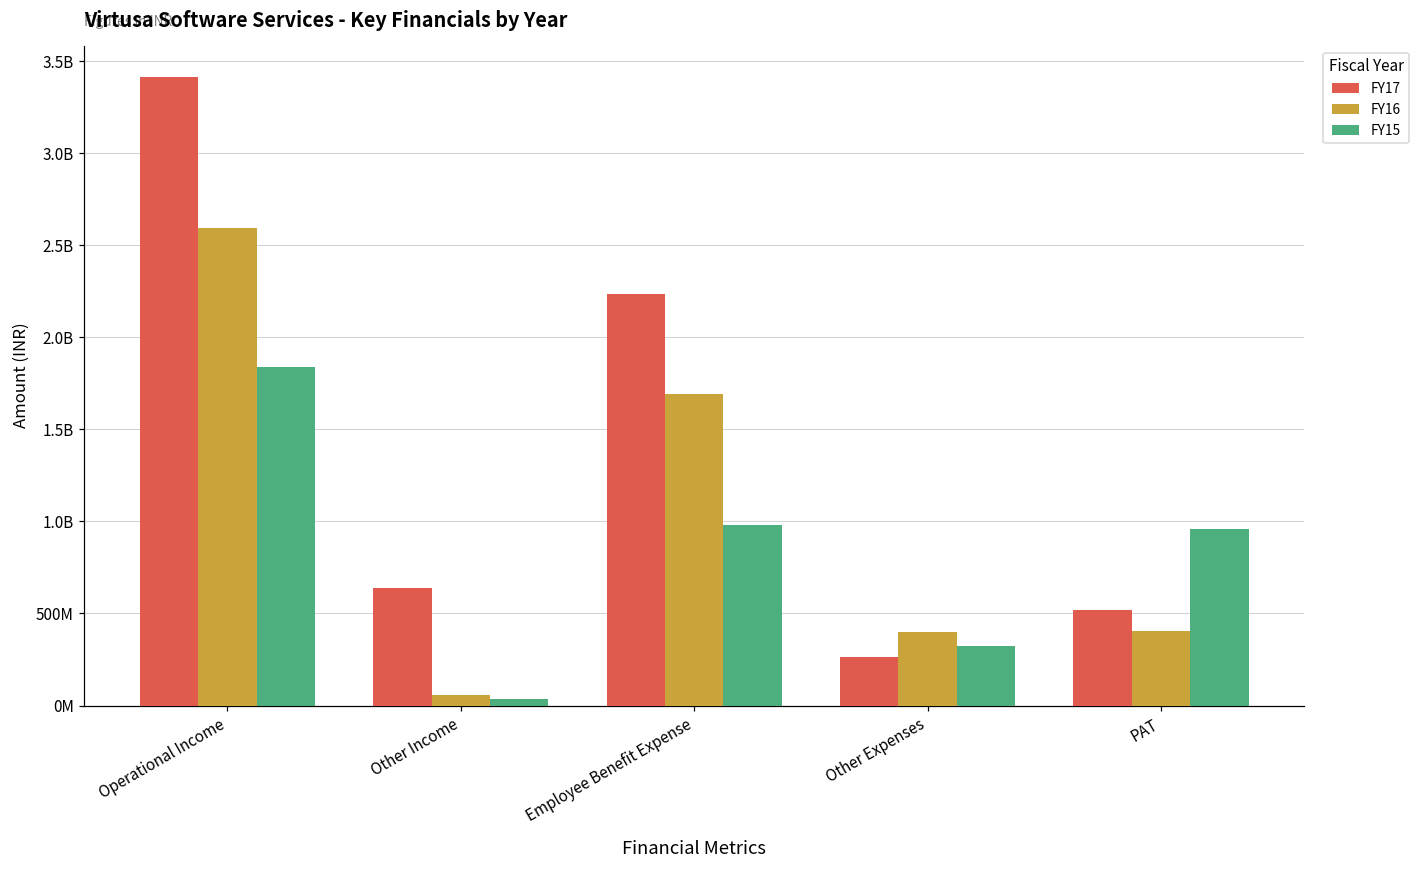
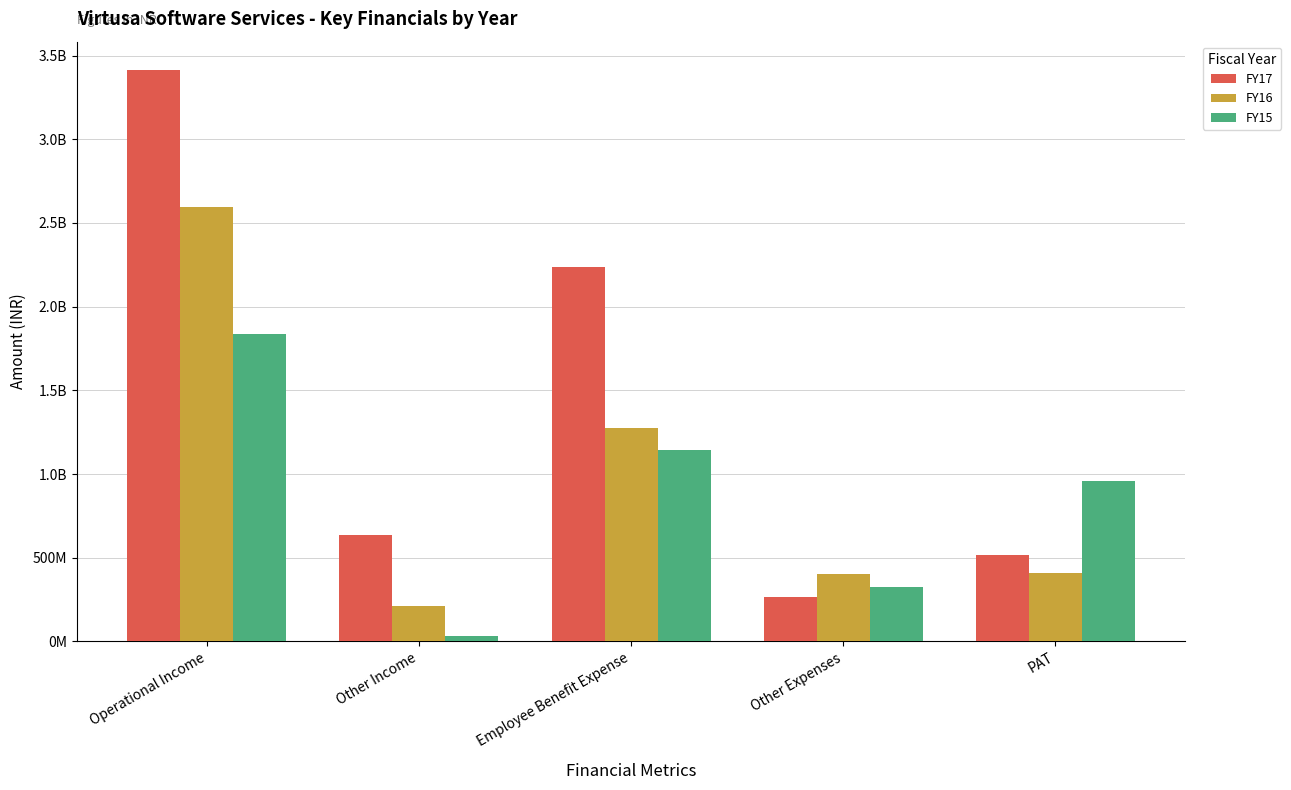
  {
    "FY17": {
      "Operational Income": 3410000000,
      "Other Income": 640000000,
      "Employee Benefit Expense": 2240000000,
      "Other Expenses": 260000000,
      "PAT": 520000000
    },
    "FY16": {
      "Operational Income": 2600000000,
-     "Other Income": 60000000,
-     "Employee Benefit Expense": 1690000000,
+     "Other Income": 210000000,
+     "Employee Benefit Expense": 1270000000,
      "Other Expenses": 400000000,
      "PAT": 410000000
    },
    "FY15": {
      "Operational Income": 1840000000,
      "Other Income": 30000000,
-     "Employee Benefit Expense": 980000000,
+     "Employee Benefit Expense": 1140000000,
      "Other Expenses": 320000000,
      "PAT": 960000000
    }
  }
